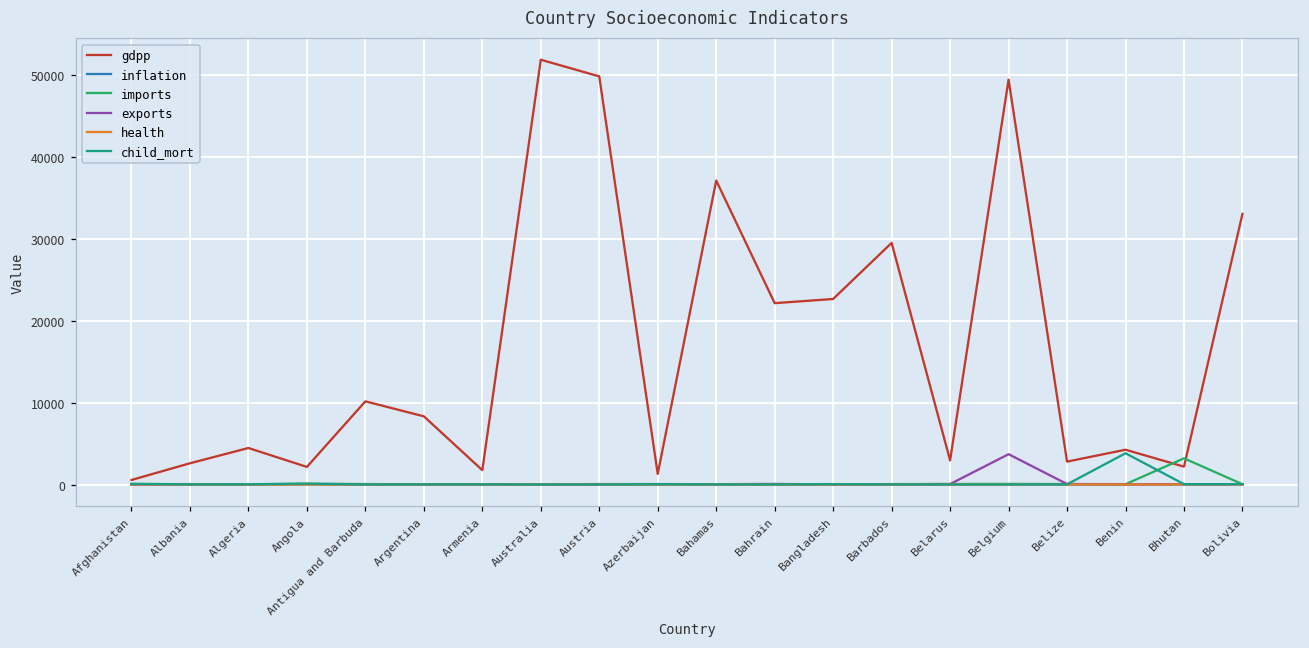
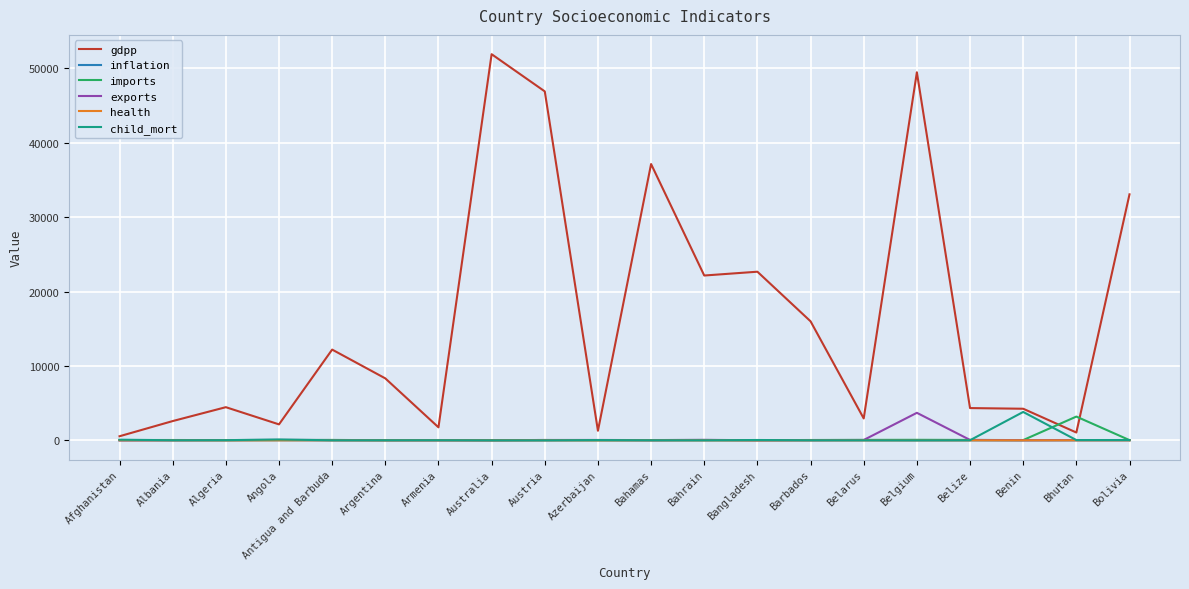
  {
    "gdpp": {
      "Afghanistan": 1000,
      "Albania": 3000,
      "Algeria": 4000,
      "Angola": 2000,
-     "Antigua and Barbuda": 10000,
+     "Antigua and Barbuda": 12000,
      "Argentina": 8000,
      "Armenia": 2000,
      "Australia": 52000,
-     "Austria": 50000,
+     "Austria": 47000,
      "Azerbaijan": 1000,
      "Bahamas": 37000,
      "Bahrain": 22000,
      "Bangladesh": 23000,
-     "Barbados": 30000,
+     "Barbados": 16000,
      "Belarus": 3000,
      "Belgium": 49000,
-     "Belize": 3000,
+     "Belize": 4000,
      "Benin": 4000,
-     "Bhutan": 2000,
+     "Bhutan": 1000,
      "Bolivia": 33000
    },
    "exports": {
      "Belgium": 4000
    }
  }
